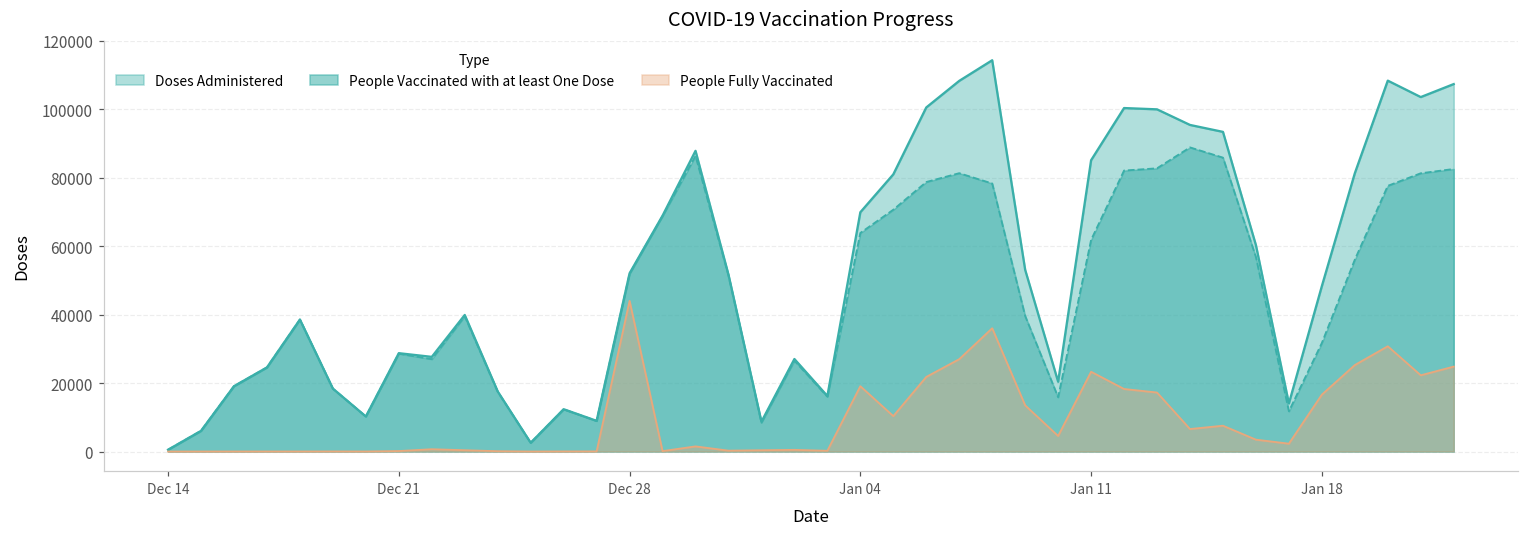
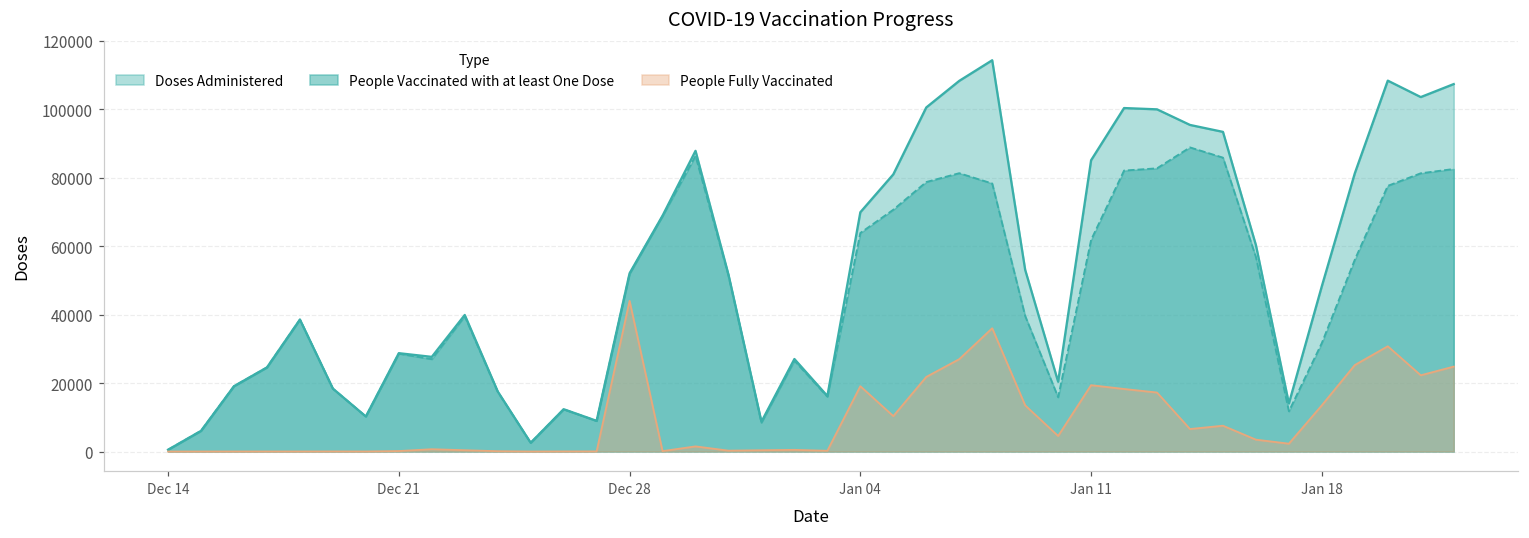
  {
    "People Fully Vaccinated": {
      "Dec 21": 0,
      "Dec 28": 44000,
      "Jan 04": 19000,
-     "Jan 11": 23000,
-     "Jan 18": 17000
+     "Jan 11": 19000,
+     "Jan 18": 14000
    }
  }
